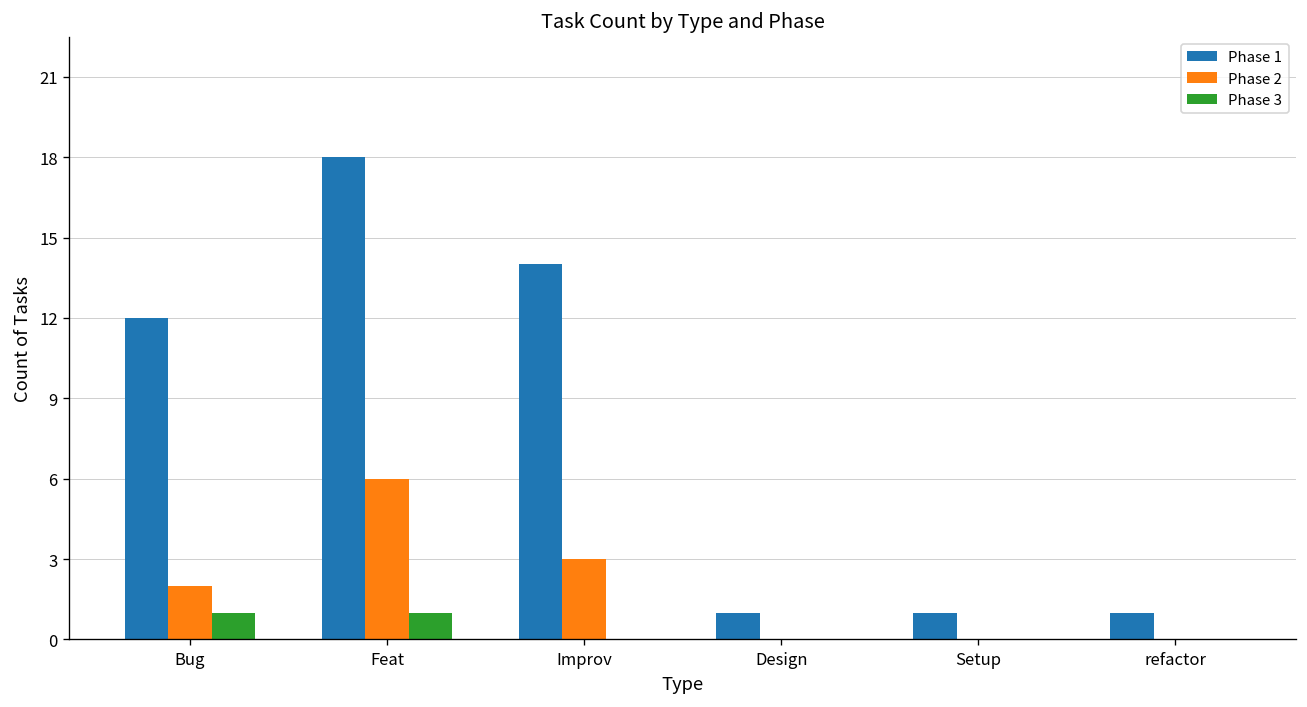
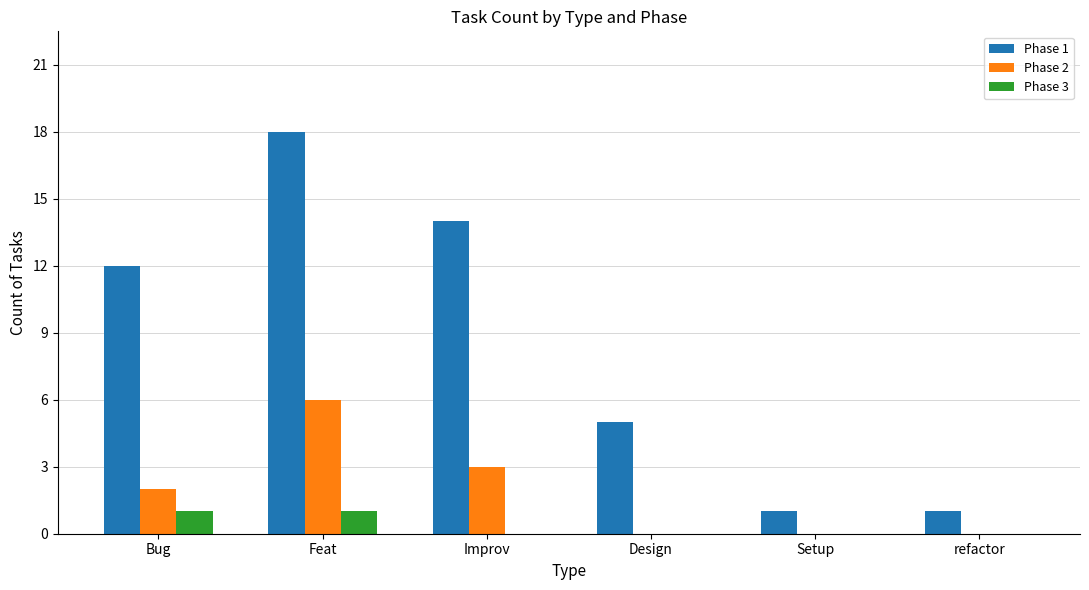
  {
    "Phase 1": {
      "Bug": 12,
      "Feat": 18,
      "Improv": 14,
-     "Design": 1,
+     "Design": 5,
      "Setup": 1,
      "refactor": 1
    },
    "Phase 2": {
      "Bug": 2,
      "Feat": 6,
      "Improv": 3,
      "Design": 0,
      "Setup": 0,
      "refactor": 0
    },
    "Phase 3": {
      "Bug": 1,
      "Feat": 1,
      "Improv": 0,
      "Design": 0,
      "Setup": 0,
      "refactor": 0
    }
  }
